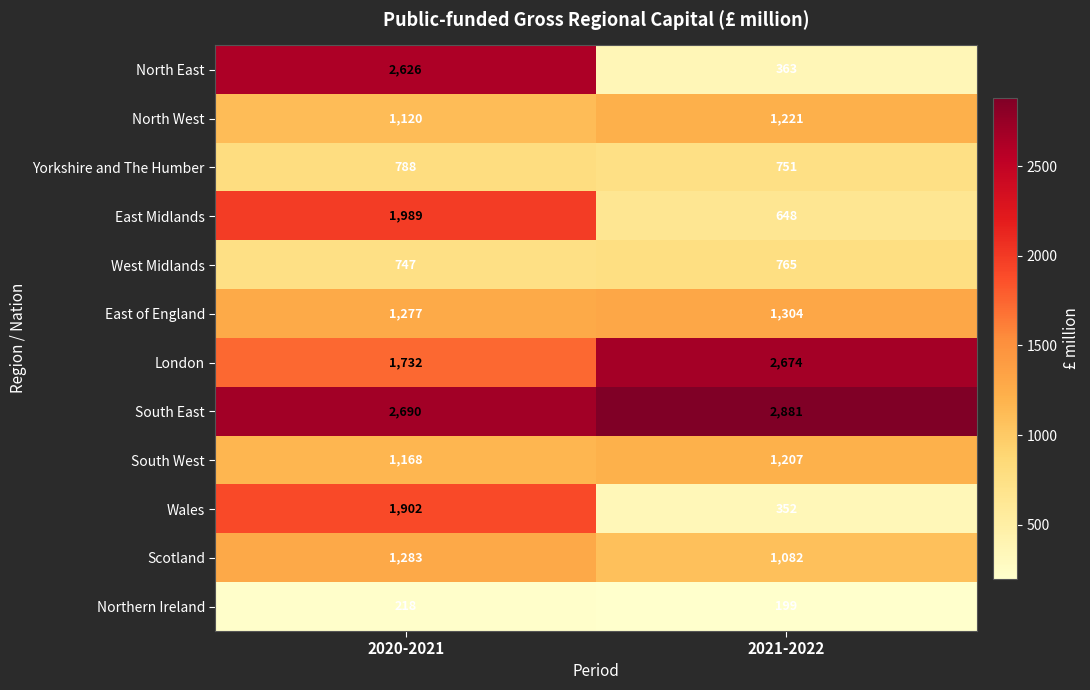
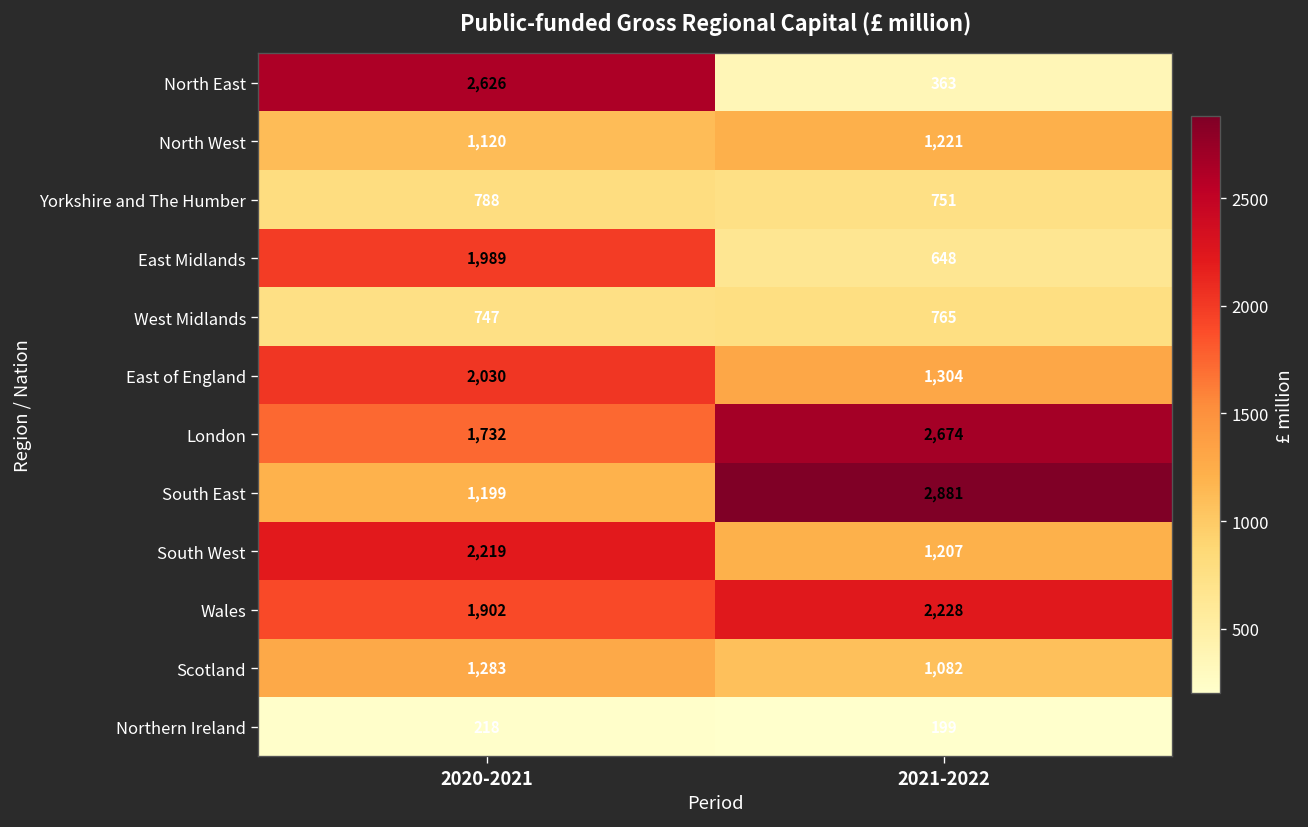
  {
    "North East": {
      "2020-2021": "2,626",
      "2021-2022": "363"
    },
    "North West": {
      "2020-2021": "1,120",
      "2021-2022": "1,221"
    },
    "Yorkshire and The Humber": {
      "2020-2021": "788",
      "2021-2022": "751"
    },
    "East Midlands": {
      "2020-2021": "1,989",
      "2021-2022": "648"
    },
    "West Midlands": {
      "2020-2021": "747",
      "2021-2022": "765"
    },
    "East of England": {
-     "2020-2021": "1,277",
+     "2020-2021": "2,030",
      "2021-2022": "1,304"
    },
    "London": {
      "2020-2021": "1,732",
      "2021-2022": "2,674"
    },
    "South East": {
-     "2020-2021": "2,690",
+     "2020-2021": "1,199",
      "2021-2022": "2,881"
    },
    "South West": {
-     "2020-2021": "1,168",
+     "2020-2021": "2,219",
      "2021-2022": "1,207"
    },
    "Wales": {
      "2020-2021": "1,902",
-     "2021-2022": "352"
+     "2021-2022": "2,228"
    },
    "Scotland": {
      "2020-2021": "1,283",
      "2021-2022": "1,082"
    },
    "Northern Ireland": {
      "2020-2021": "218",
      "2021-2022": "199"
    }
  }
